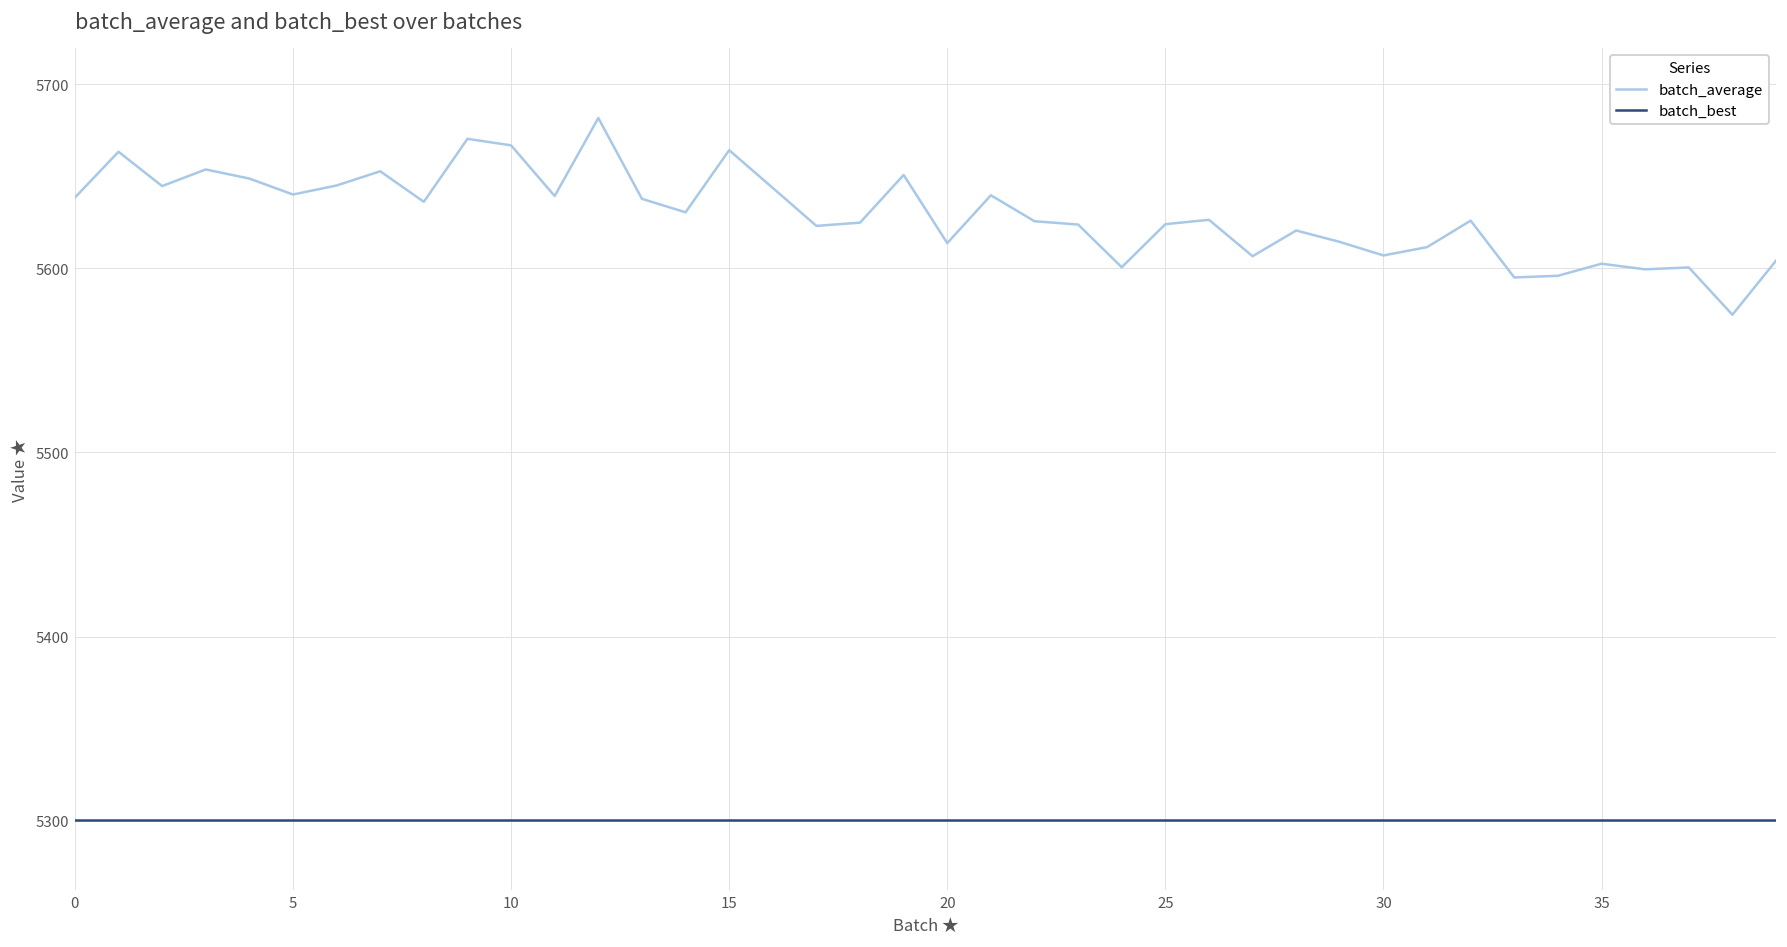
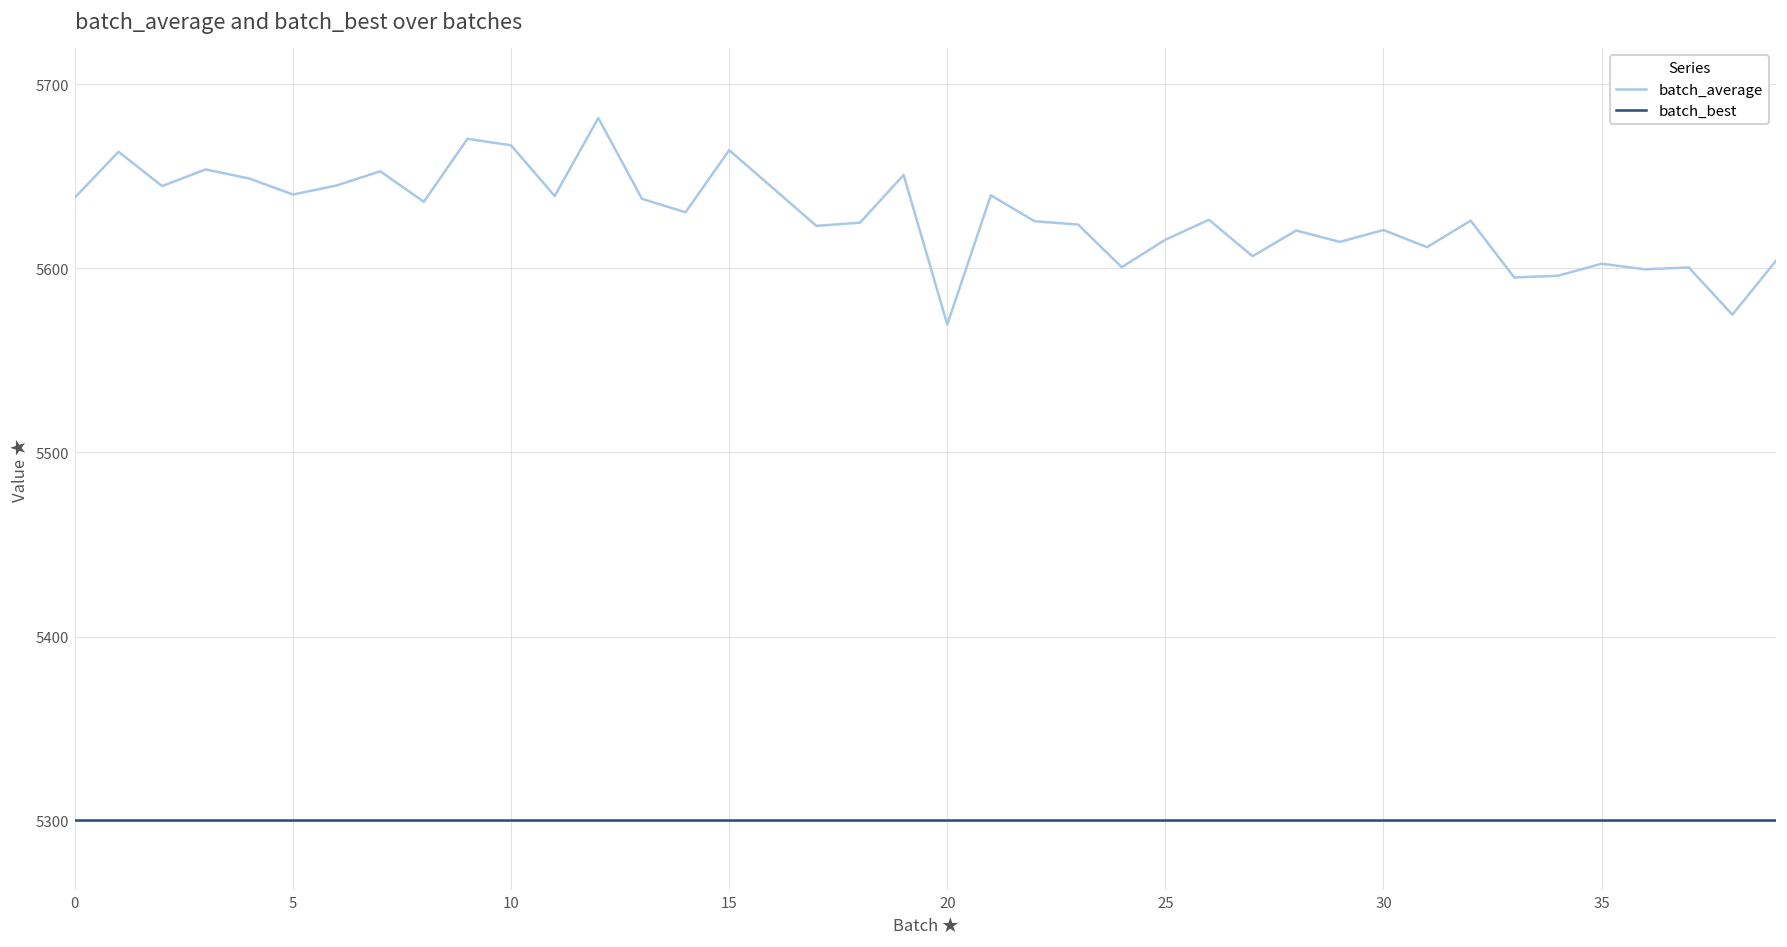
  {
    "batch_average": {
      "0": 5638,
      "5": 5640,
      "10": 5667,
      "15": 5664,
-     "20": 5614,
-     "25": 5624,
-     "30": 5607,
+     "20": 5569,
+     "25": 5616,
+     "30": 5621,
      "35": 5602
    },
    "batch_best": {
      "0": 5301,
      "5": 5301,
      "10": 5301,
      "15": 5301,
      "20": 5301,
      "25": 5301,
      "30": 5301,
      "35": 5301
    }
  }
